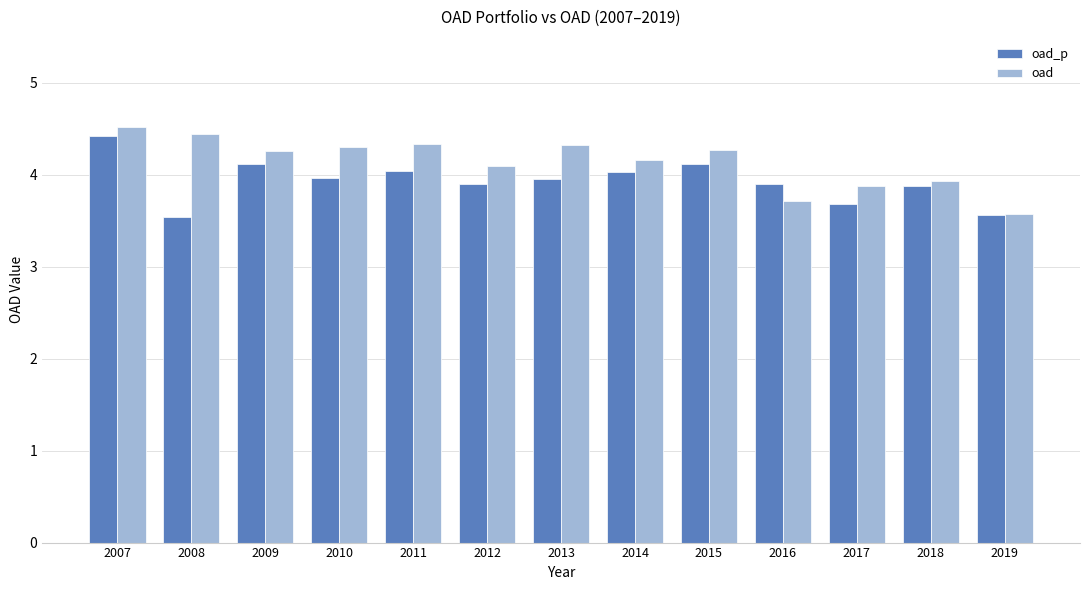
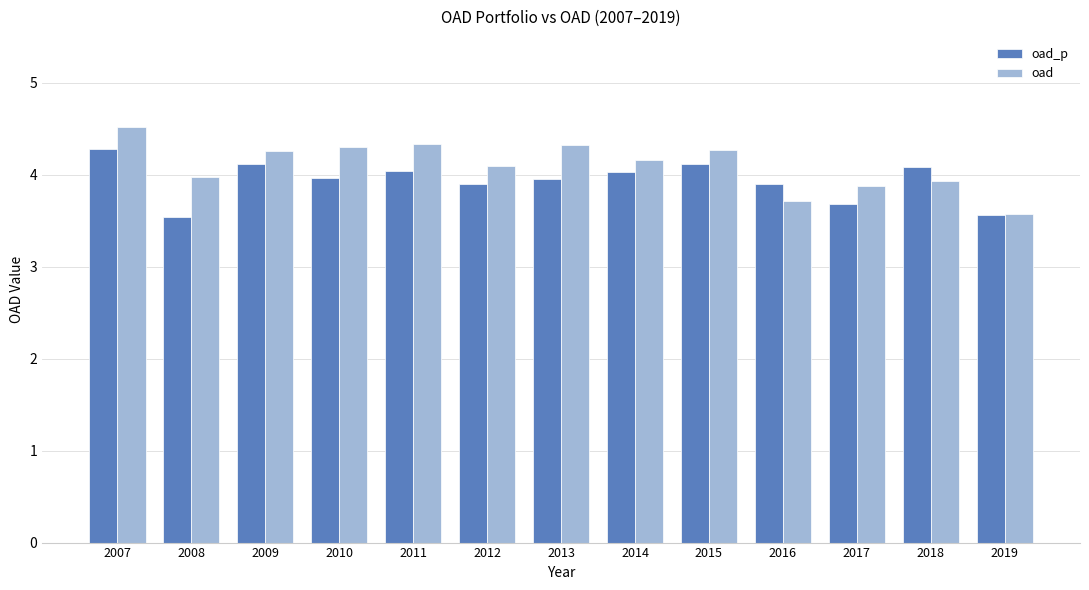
  {
    "oad_p": {
-     "2007": 4.4,
+     "2007": 4.3,
      "2008": 3.5,
      "2009": 4.1,
      "2010": 4.0,
      "2011": 4.0,
      "2012": 3.9,
      "2013": 4.0,
      "2014": 4.0,
      "2015": 4.1,
      "2016": 3.9,
      "2017": 3.7,
-     "2018": 3.9,
+     "2018": 4.1,
      "2019": 3.6
    },
    "oad": {
      "2007": 4.5,
-     "2008": 4.4,
+     "2008": 4.0,
      "2009": 4.3,
      "2010": 4.3,
      "2011": 4.3,
      "2012": 4.1,
      "2013": 4.3,
      "2014": 4.2,
      "2015": 4.3,
      "2016": 3.7,
      "2017": 3.9,
      "2018": 3.9,
      "2019": 3.6
    }
  }
